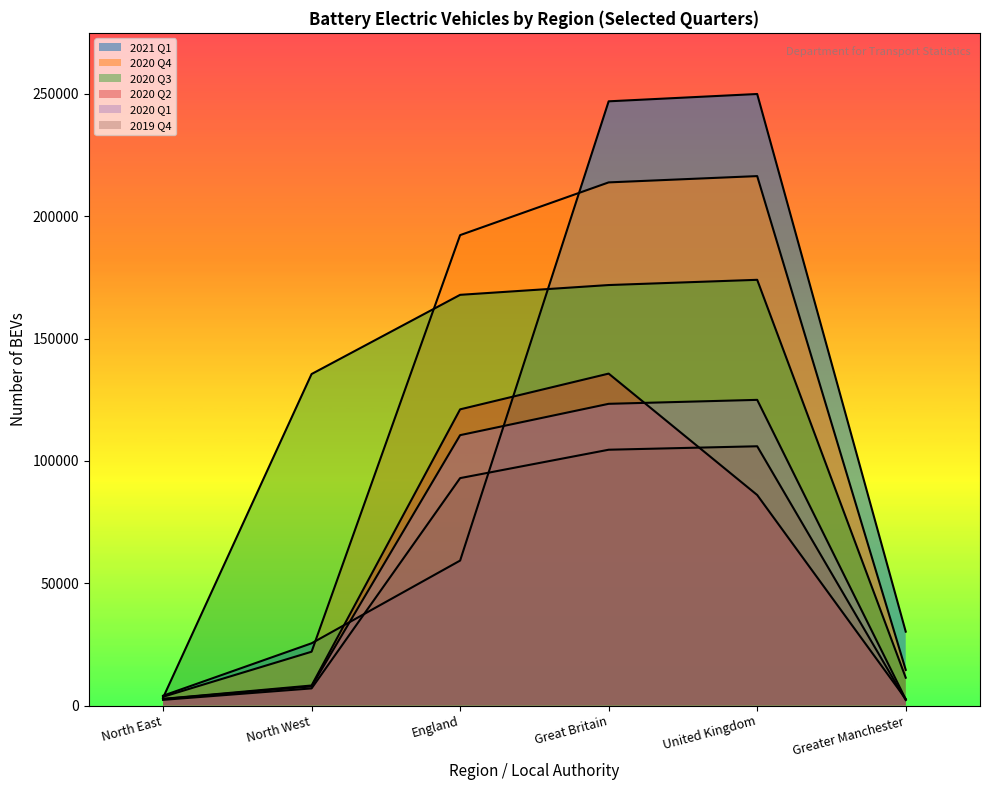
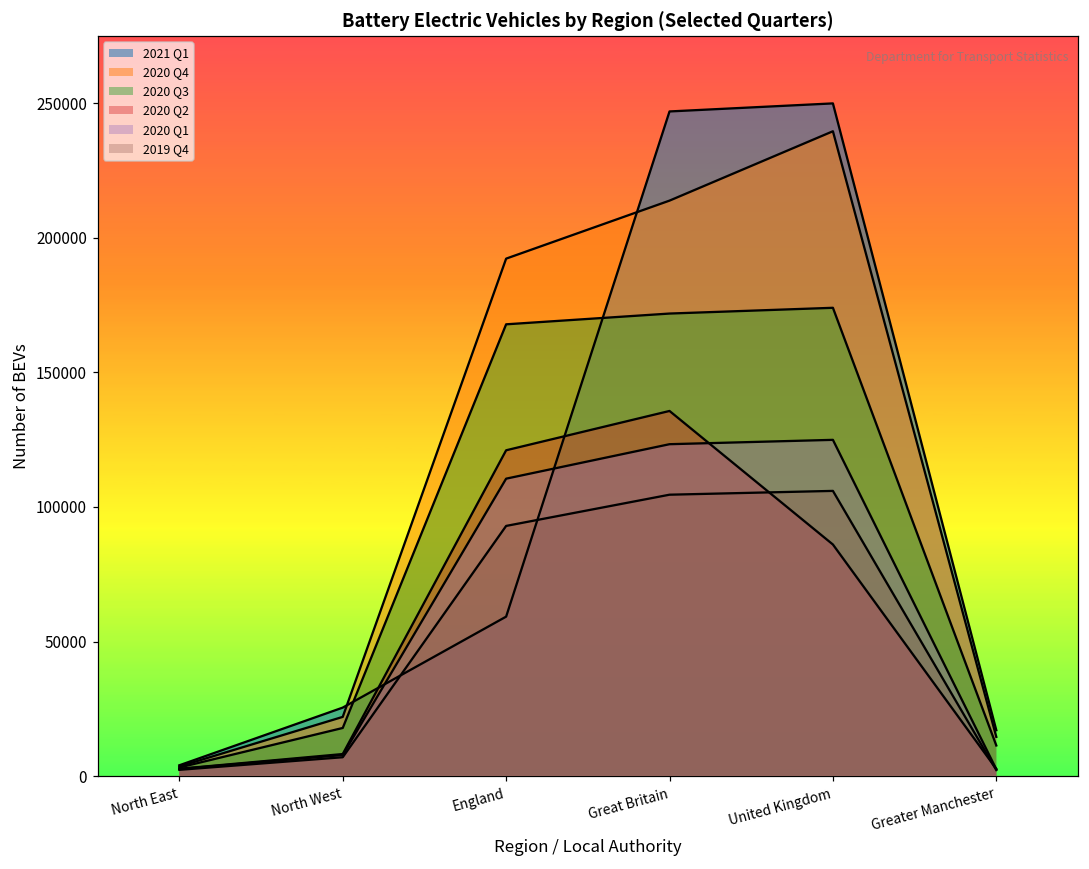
  {
    "2021 Q1": {
      "North West": 25000,
      "England": 59000,
      "Great Britain": 247000,
      "United Kingdom": 250000,
-     "Greater Manchester": 30000
+     "Greater Manchester": 17000
    },
    "2020 Q4": {
      "North West": 22000,
      "England": 192000,
      "Great Britain": 214000,
-     "United Kingdom": 216000,
+     "United Kingdom": 240000,
      "Greater Manchester": 15000
    },
    "2020 Q3": {
-     "North West": 135000,
+     "North West": 18000,
      "England": 168000,
      "Great Britain": 172000,
      "United Kingdom": 174000,
      "Greater Manchester": 11000
    },
    "2020 Q2": {
      "England": 121000,
      "Great Britain": 136000,
      "United Kingdom": 86000
    }
  }
